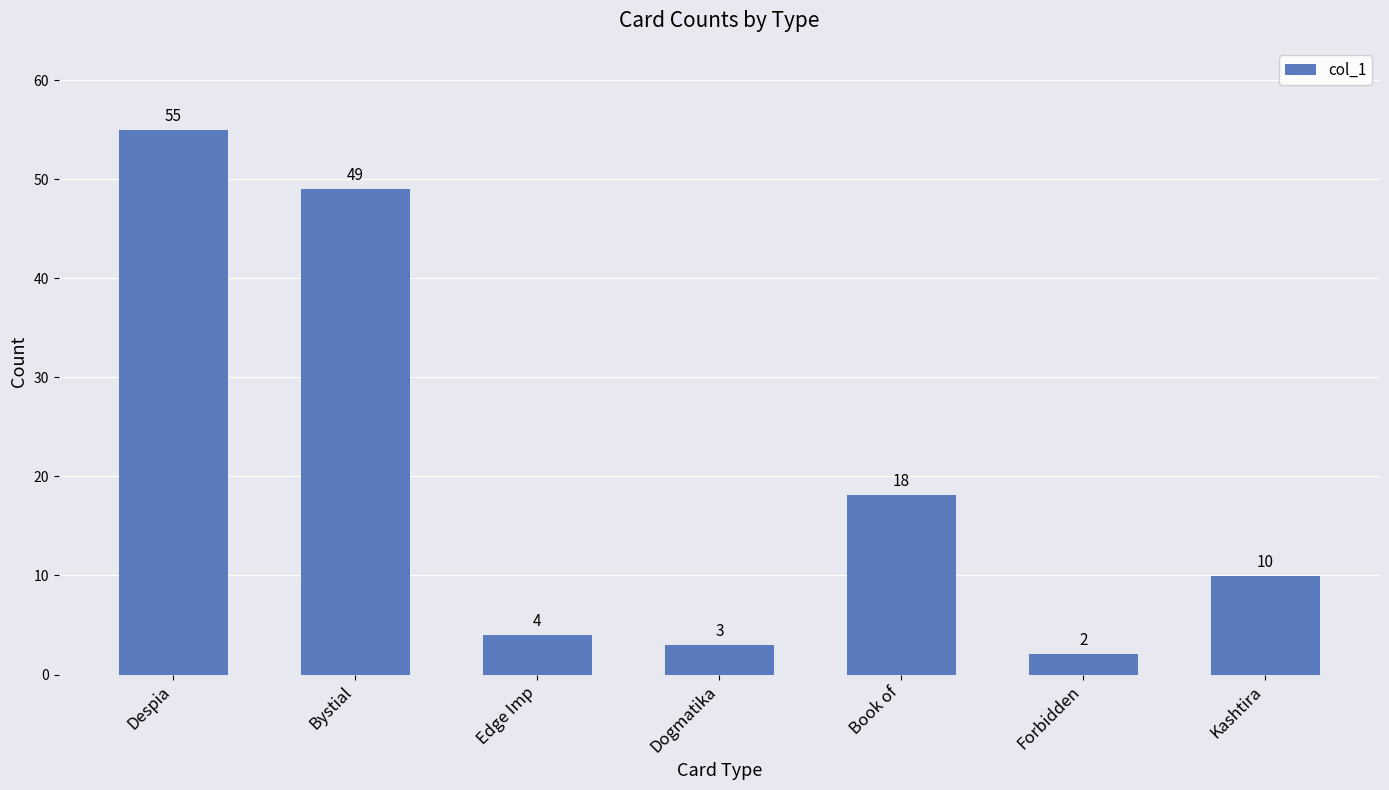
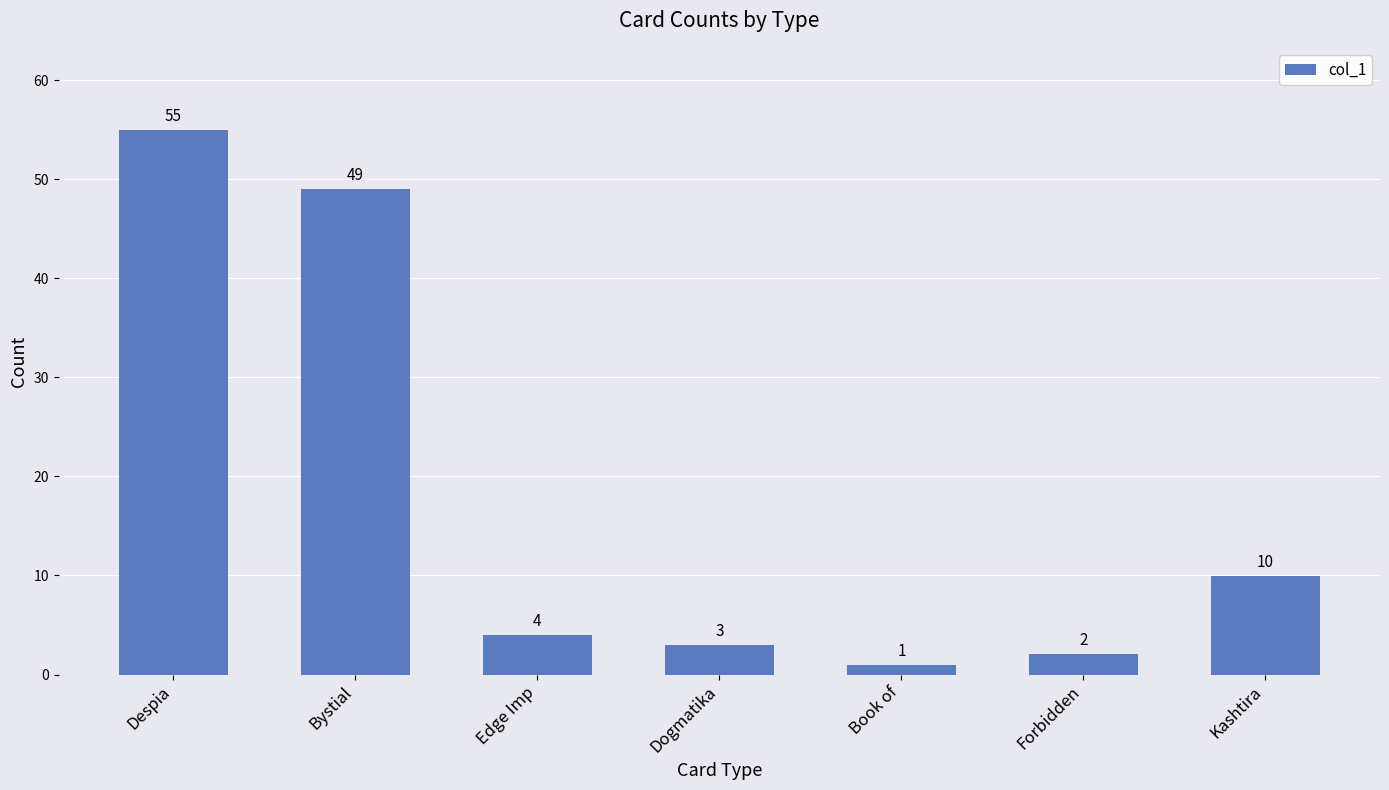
  {
    "Despia": 55,
    "Bystial": 49,
    "Edge Imp": 4,
    "Dogmatika": 3,
-   "Book of": 18,
+   "Book of": 1,
    "Forbidden": 2,
    "Kashtira": 10
  }
